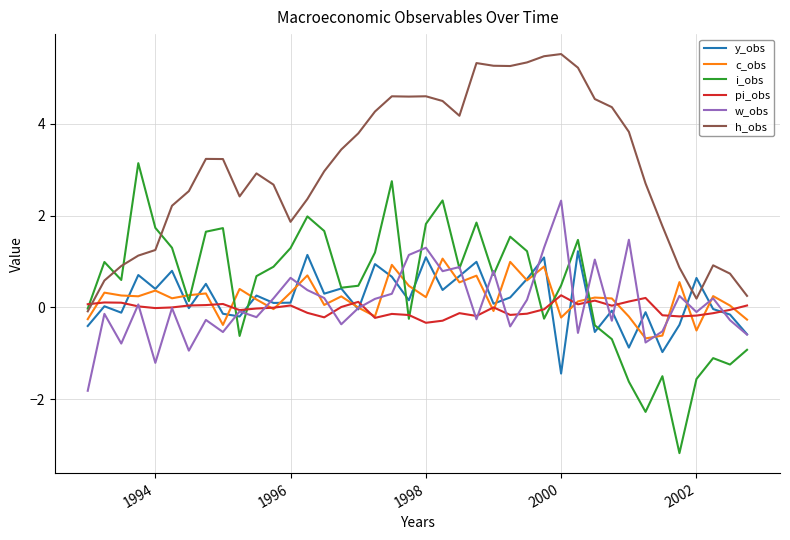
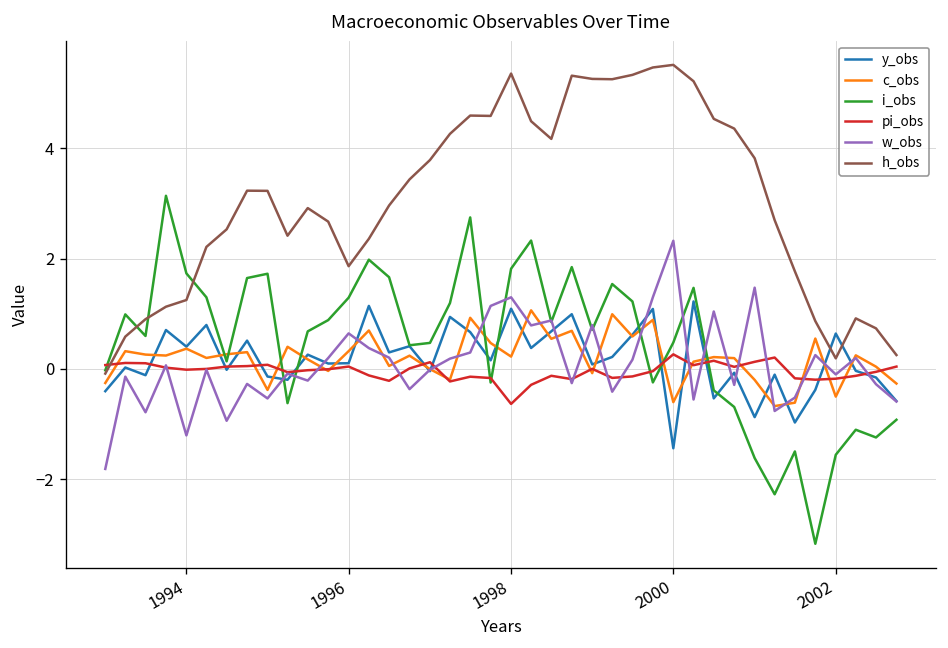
  {
    "y_obs": {
      "1996": 0.1,
      "1998": 1.1,
      "2000": -1.4,
      "2002": 0.6
    },
    "c_obs": {
      "1996": 0.3,
      "1998": 0.2,
-     "2000": -0.2,
+     "2000": -0.6,
      "2002": -0.5
    },
    "i_obs": {
      "1994": 1.7,
      "1996": 1.3,
      "1998": 1.8,
      "2000": 0.5,
      "2002": -1.6
    },
    "pi_obs": {
      "1994": 0.0,
      "1996": 0.0,
-     "1998": -0.3,
+     "1998": -0.6,
      "2000": 0.3,
      "2002": -0.2
    },
    "w_obs": {
      "1994": -1.2,
      "1996": 0.6,
      "1998": 1.3,
      "2000": 2.3,
      "2002": -0.1
    },
    "h_obs": {
      "1994": 1.3,
      "1996": 1.9,
-     "1998": 4.6,
+     "1998": 5.4,
      "2000": 5.5,
      "2002": 0.2
    }
  }
